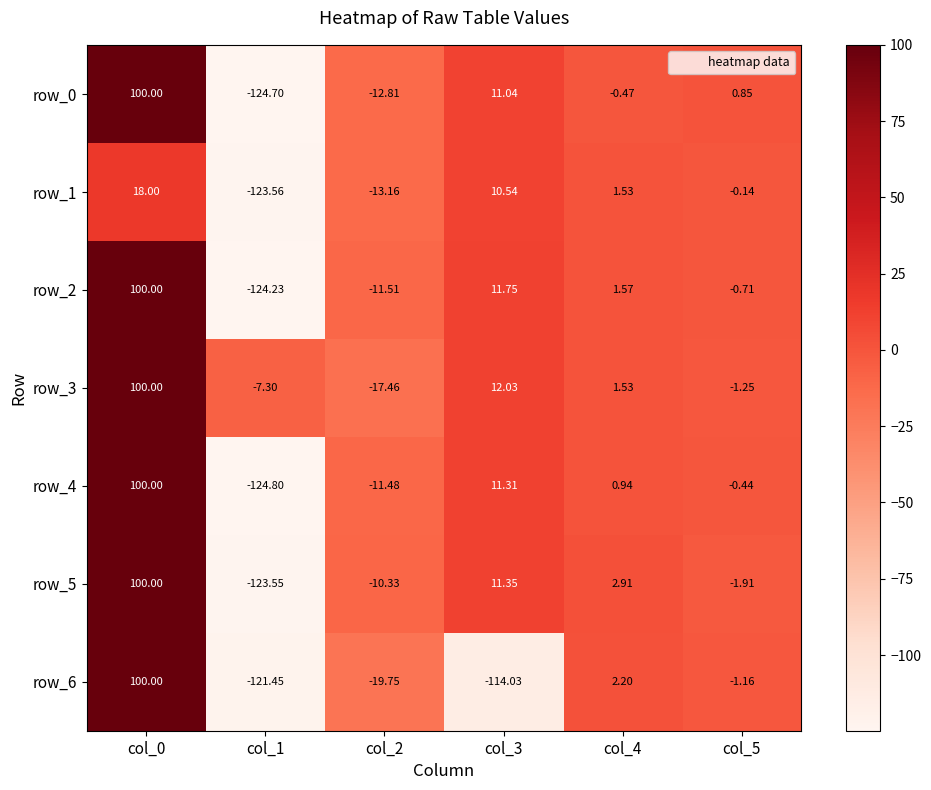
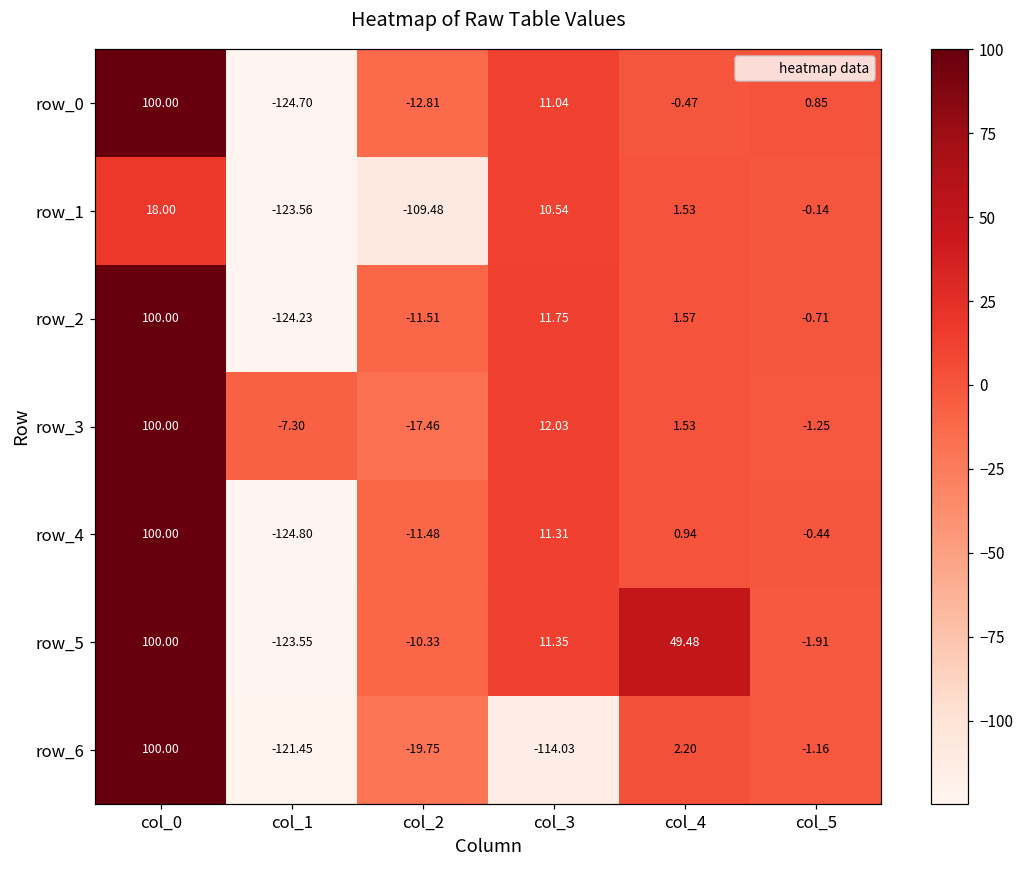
  {
    "row_0": {
      "col_0": 100.00,
      "col_1": -124.70,
      "col_2": -12.81,
      "col_3": 11.04,
      "col_4": -0.47,
      "col_5": 0.85
    },
    "row_1": {
      "col_0": 18.00,
      "col_1": -123.56,
-     "col_2": -13.16,
+     "col_2": -109.48,
      "col_3": 10.54,
      "col_4": 1.53,
      "col_5": -0.14
    },
    "row_2": {
      "col_0": 100.00,
      "col_1": -124.23,
      "col_2": -11.51,
      "col_3": 11.75,
      "col_4": 1.57,
      "col_5": -0.71
    },
    "row_3": {
      "col_0": 100.00,
      "col_1": -7.30,
      "col_2": -17.46,
      "col_3": 12.03,
      "col_4": 1.53,
      "col_5": -1.25
    },
    "row_4": {
      "col_0": 100.00,
      "col_1": -124.80,
      "col_2": -11.48,
      "col_3": 11.31,
      "col_4": 0.94,
      "col_5": -0.44
    },
    "row_5": {
      "col_0": 100.00,
      "col_1": -123.55,
      "col_2": -10.33,
      "col_3": 11.35,
-     "col_4": 2.91,
+     "col_4": 49.48,
      "col_5": -1.91
    },
    "row_6": {
      "col_0": 100.00,
      "col_1": -121.45,
      "col_2": -19.75,
      "col_3": -114.03,
      "col_4": 2.20,
      "col_5": -1.16
    }
  }
